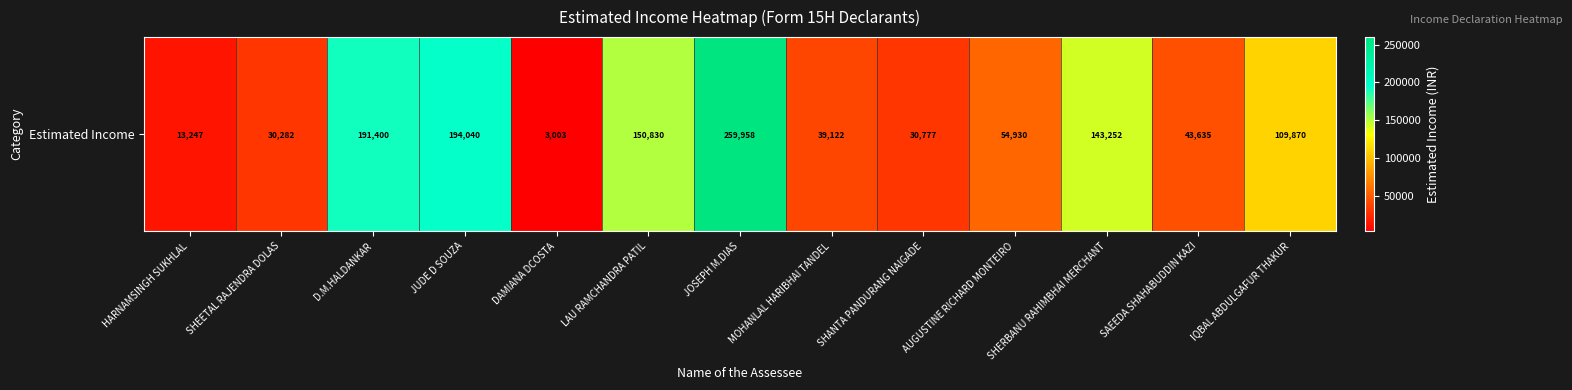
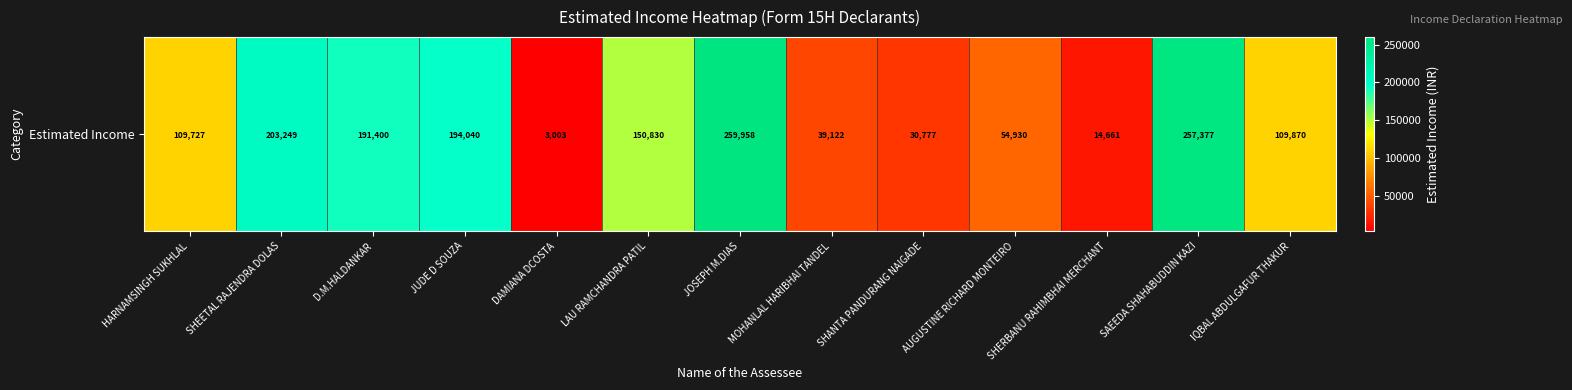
  {
    "Estimated Income": {
-     "HARNAMSINGH SUKHLAL": "13,247",
-     "SHEETAL RAJENDRA DOLAS": "30,282",
+     "HARNAMSINGH SUKHLAL": "109,727",
+     "SHEETAL RAJENDRA DOLAS": "203,249",
      "D.M.HALDANKAR": "191,400",
      "JUDE D SOUZA": "194,040",
      "DAMIANA DCOSTA": "3,003",
      "LAU RAMCHANDRA PATIL": "150,830",
      "JOSEPH M.DIAS": "259,958",
      "MOHANLAL HARIBHAI TANDEL": "39,122",
      "SHANTA PANDURANG NAIGADE": "30,777",
      "AUGUSTINE RICHARD MONTEIRO": "54,930",
-     "SHERBANU RAHIMBHAI MERCHANT": "143,252",
-     "SAEEDA SHAHABUDDIN KAZI": "43,635",
+     "SHERBANU RAHIMBHAI MERCHANT": "14,661",
+     "SAEEDA SHAHABUDDIN KAZI": "257,377",
      "IQBAL ABDULGAFUR THAKUR": "109,870"
    }
  }
